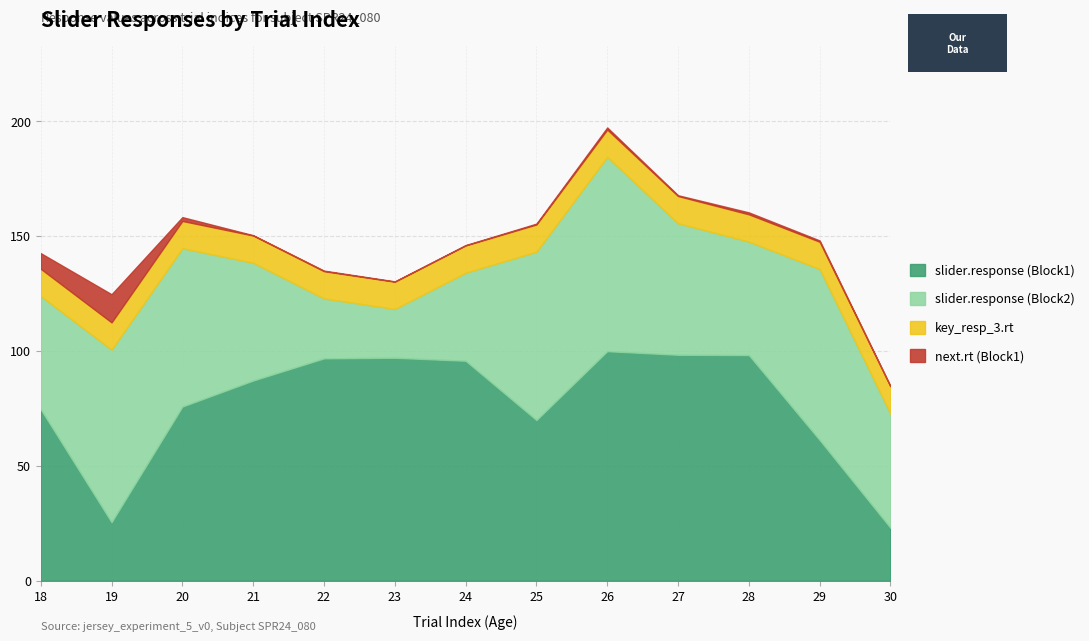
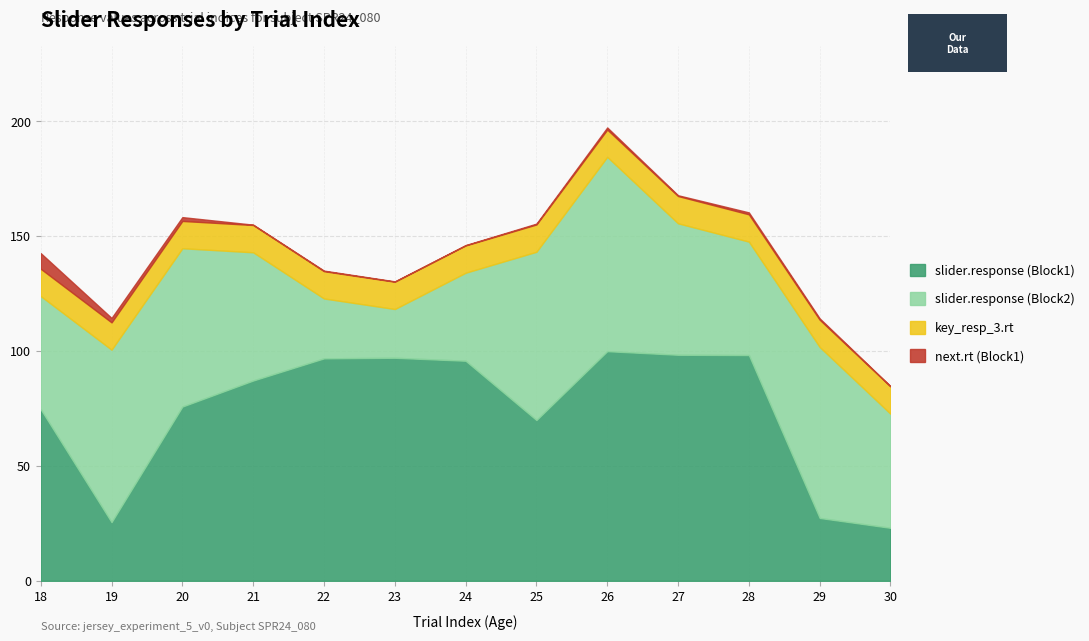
  {
    "slider.response (Block1)": {
      "18": 75,
      "19": 26,
      "20": 76,
      "21": 87,
      "22": 97,
      "23": 97,
      "24": 96,
      "25": 70,
      "26": 100,
      "27": 98,
      "28": 98,
-     "29": 61,
+     "29": 27,
      "30": 23
    },
    "slider.response (Block2)": {
      "18": 49,
      "19": 75,
      "20": 69,
-     "21": 51,
+     "21": 56,
      "22": 26,
      "23": 21,
      "24": 38,
      "25": 73,
      "26": 85,
      "27": 57,
      "28": 49,
      "29": 74,
      "30": 50
    },
    "key_resp_3.rt": {
      "18": 12,
      "19": 12,
      "20": 12
    },
    "next.rt (Block1)": {
      "18": 7,
-     "19": 12,
+     "19": 2,
      "20": 2
    }
  }
